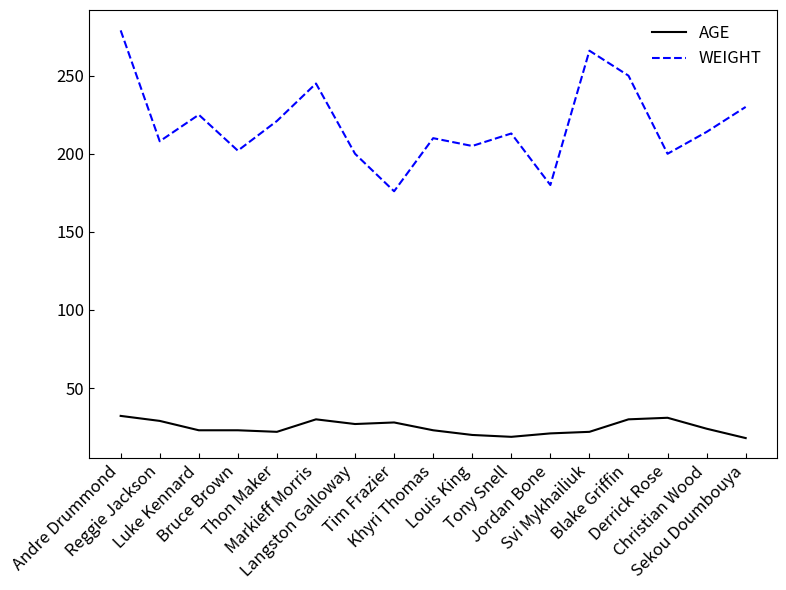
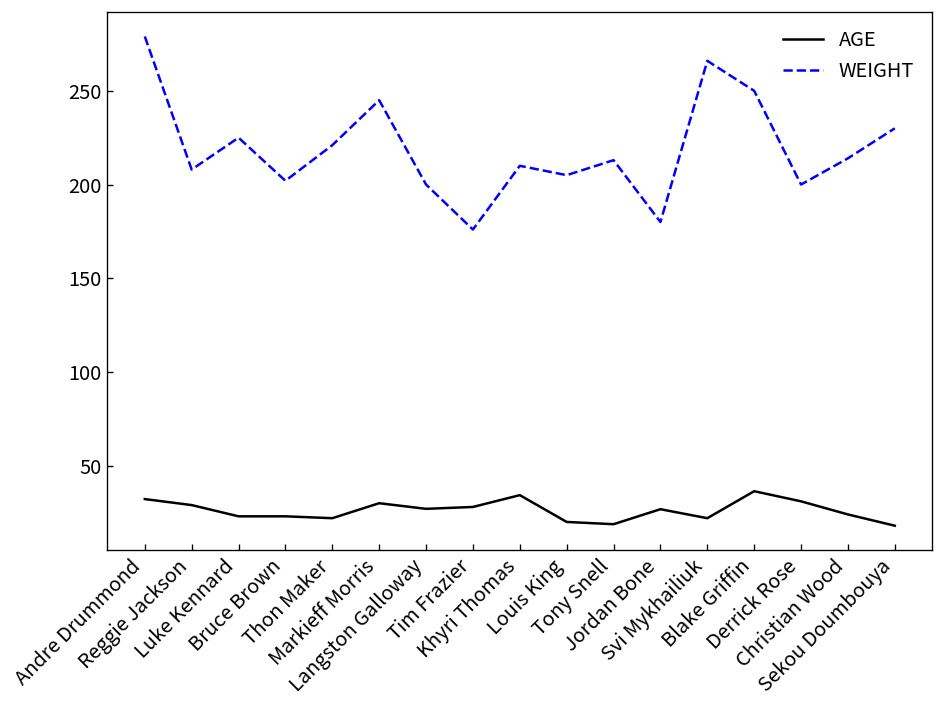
  {
    "AGE": {
      "Andre Drummond": 32,
      "Reggie Jackson": 29,
      "Luke Kennard": 23,
      "Bruce Brown": 23,
      "Thon Maker": 22,
      "Markieff Morris": 30,
      "Langston Galloway": 27,
      "Tim Frazier": 28,
-     "Khyri Thomas": 23,
+     "Khyri Thomas": 34,
      "Louis King": 20,
      "Tony Snell": 19,
-     "Jordan Bone": 21,
+     "Jordan Bone": 27,
      "Svi Mykhailiuk": 22,
-     "Blake Griffin": 30,
+     "Blake Griffin": 36,
      "Derrick Rose": 31,
      "Christian Wood": 24,
      "Sekou Doumbouya": 18
    },
    "WEIGHT": {
      "Andre Drummond": 279,
      "Reggie Jackson": 208,
      "Luke Kennard": 225,
      "Bruce Brown": 202,
      "Thon Maker": 221,
      "Markieff Morris": 245,
      "Langston Galloway": 200,
      "Tim Frazier": 176,
      "Khyri Thomas": 210,
      "Louis King": 205,
      "Tony Snell": 213,
      "Jordan Bone": 180,
      "Svi Mykhailiuk": 266,
      "Blake Griffin": 250,
      "Derrick Rose": 200,
      "Christian Wood": 214,
      "Sekou Doumbouya": 230
    }
  }
